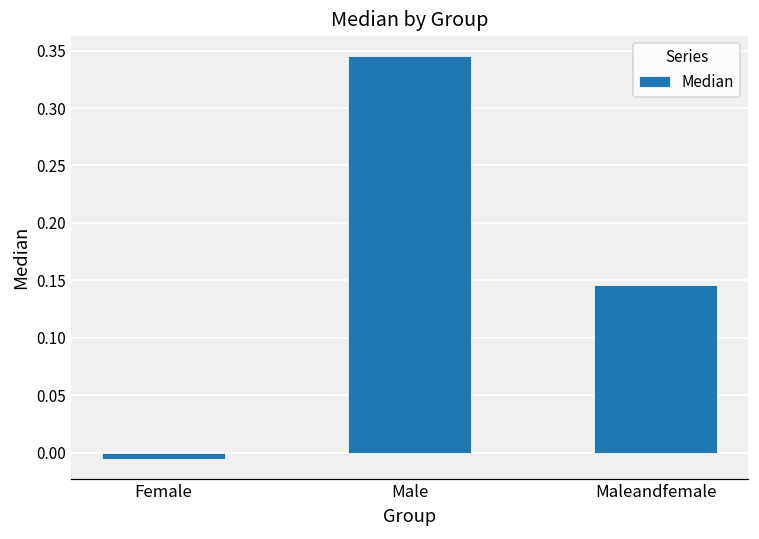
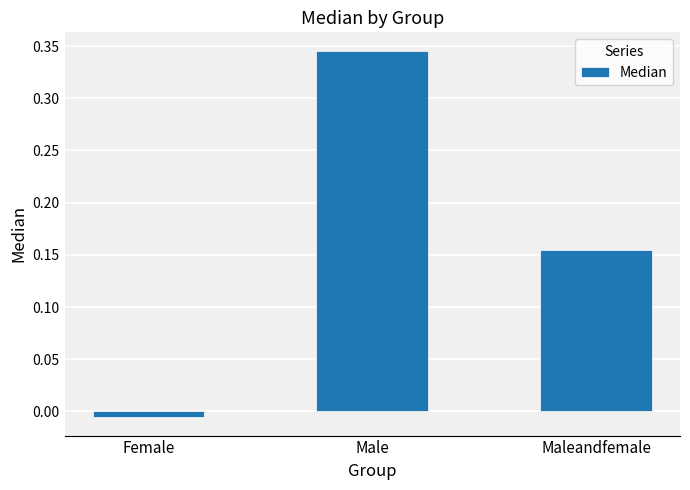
  {
    "Female": -0.006,
    "Male": 0.346,
-   "Maleandfemale": 0.146
+   "Maleandfemale": 0.155
  }
